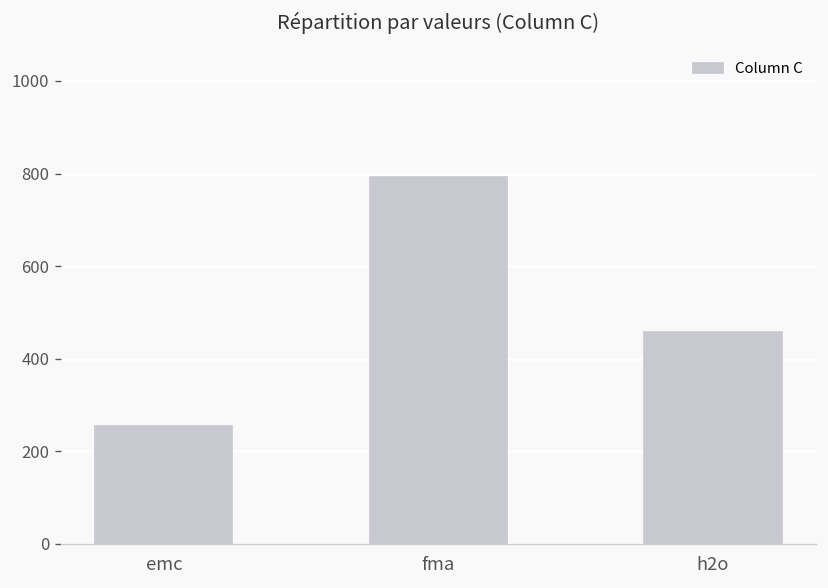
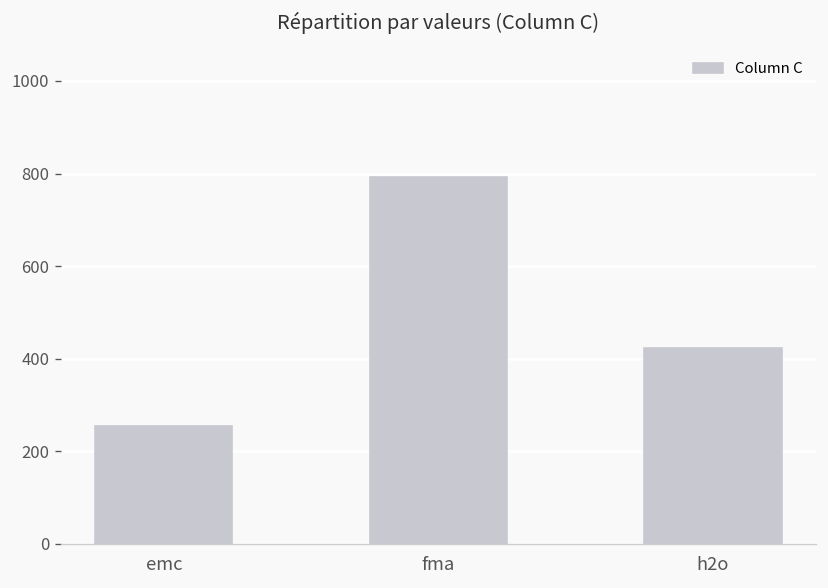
  {
    "emc": 260,
    "fma": 790,
-   "h2o": 460
+   "h2o": 420
  }
